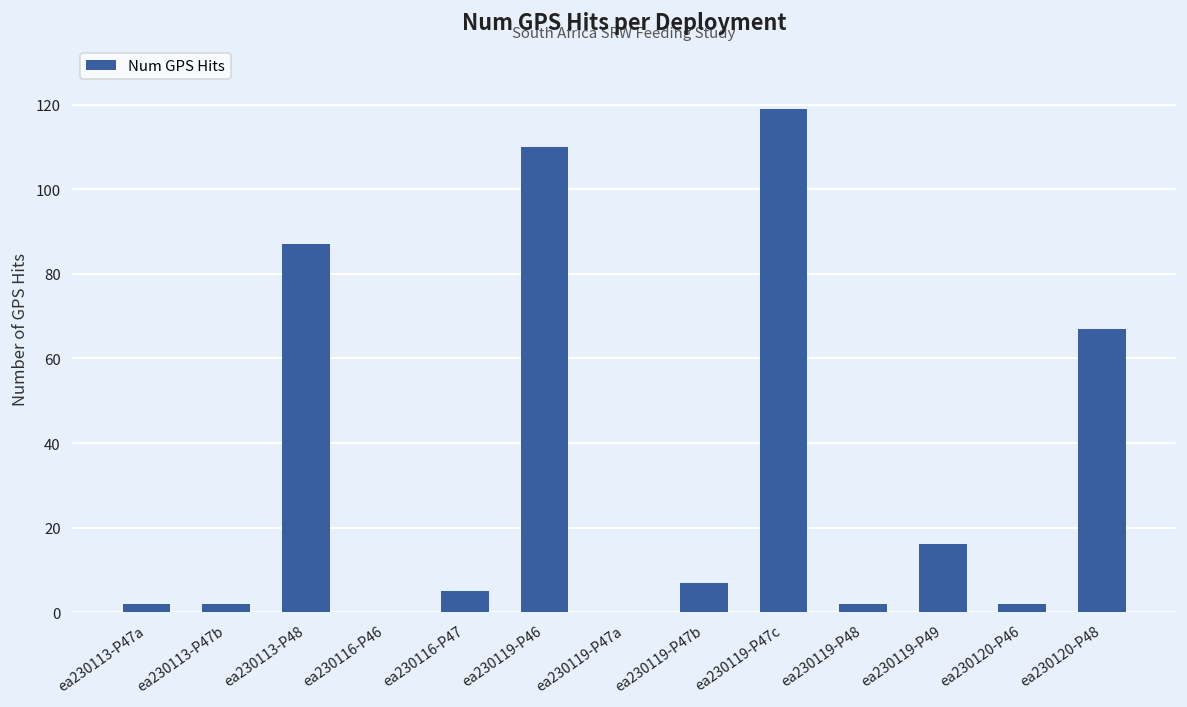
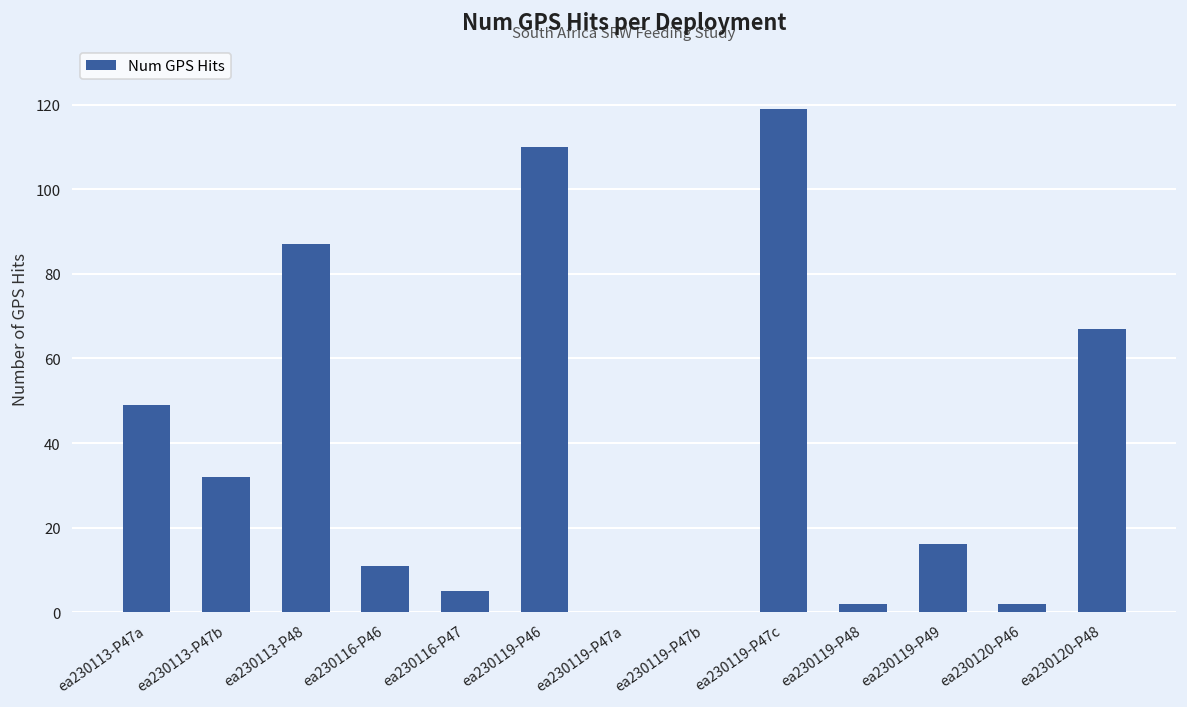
  {
-   "ea230113-P47a": 2,
-   "ea230113-P47b": 2,
+   "ea230113-P47a": 49,
+   "ea230113-P47b": 32,
    "ea230113-P48": 87,
-   "ea230116-P46": 0,
+   "ea230116-P46": 11,
    "ea230116-P47": 5,
    "ea230119-P46": 110,
    "ea230119-P47a": 0,
-   "ea230119-P47b": 7,
+   "ea230119-P47b": 0,
    "ea230119-P47c": 119,
    "ea230119-P48": 2,
    "ea230119-P49": 16,
    "ea230120-P46": 2,
    "ea230120-P48": 67
  }
